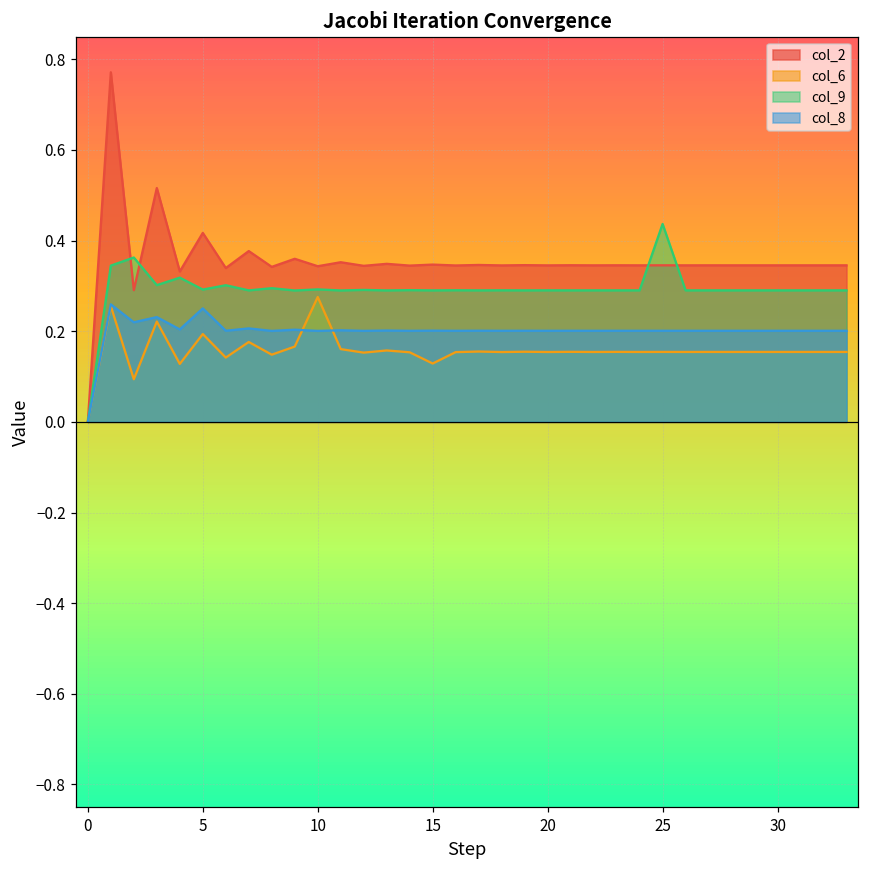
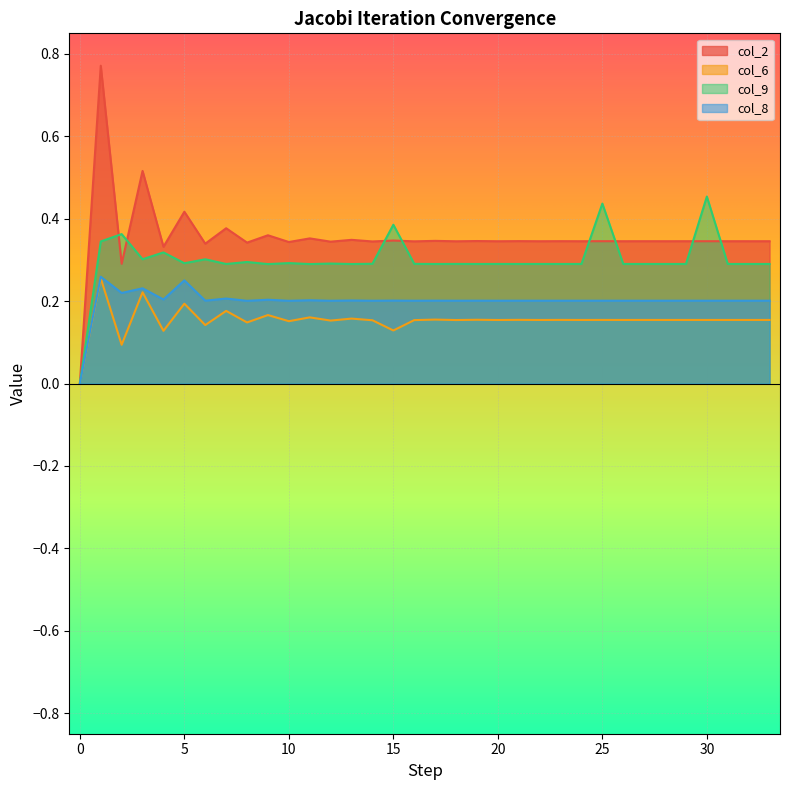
  {
    "col_2": {
      "5": 0.42,
      "10": 0.34,
      "15": 0.35,
      "20": 0.35,
      "25": 0.35,
      "30": 0.35
    },
    "col_6": {
      "5": 0.19,
-     "10": 0.28,
+     "10": 0.15,
      "15": 0.13,
      "20": 0.15,
      "25": 0.15,
      "30": 0.15
    },
    "col_9": {
      "5": 0.29,
      "10": 0.29,
-     "15": 0.29,
+     "15": 0.39,
      "20": 0.29,
      "25": 0.44,
-     "30": 0.29
+     "30": 0.45
    },
    "col_8": {
      "5": 0.25,
      "10": 0.20,
      "15": 0.20,
      "20": 0.20,
      "25": 0.20,
      "30": 0.20
    }
  }
